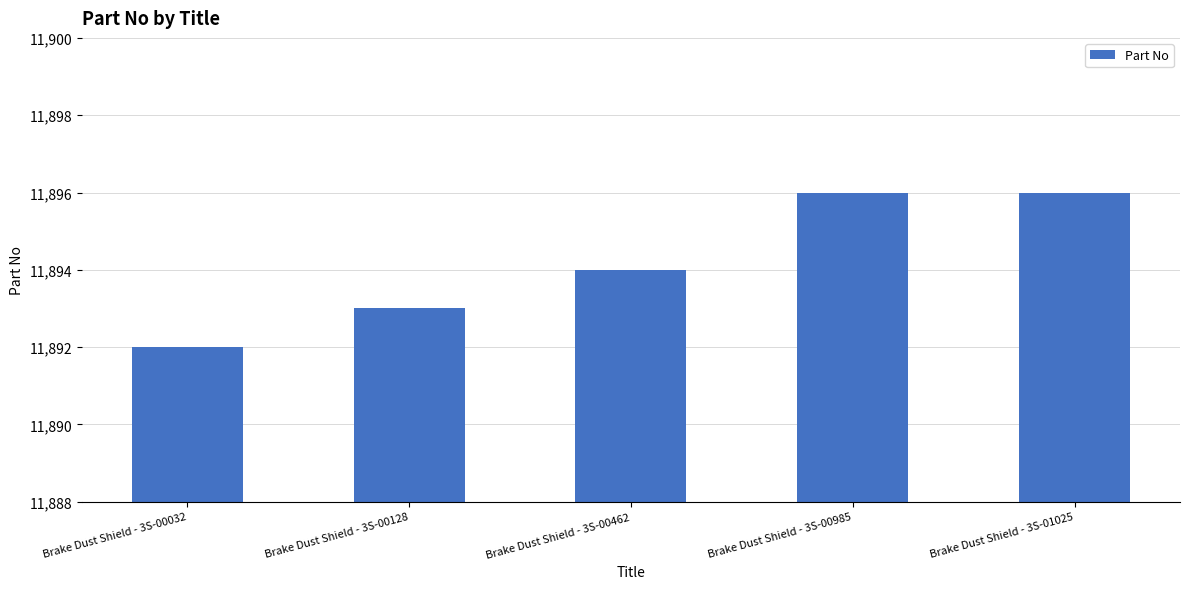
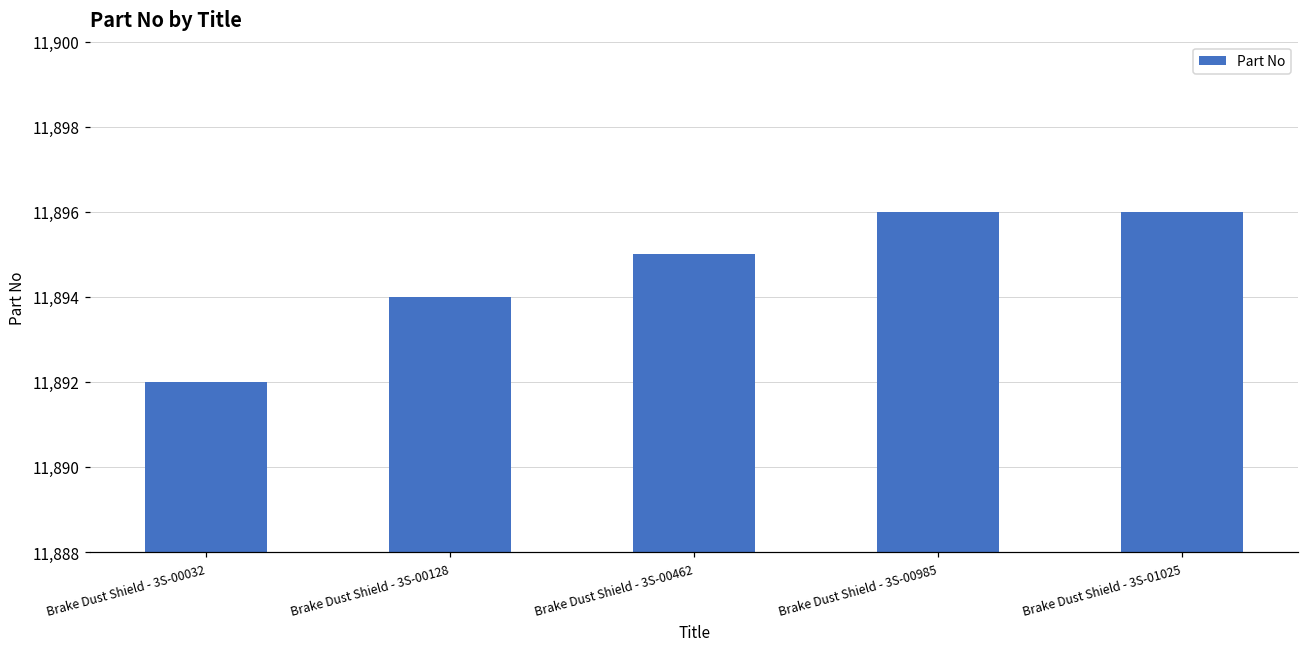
  {
    "Brake Dust Shield - 3S-00032": "11,892",
-   "Brake Dust Shield - 3S-00128": "11,893",
-   "Brake Dust Shield - 3S-00462": "11,894",
+   "Brake Dust Shield - 3S-00128": "11,894",
+   "Brake Dust Shield - 3S-00462": "11,895",
    "Brake Dust Shield - 3S-00985": "11,896",
    "Brake Dust Shield - 3S-01025": "11,896"
  }
